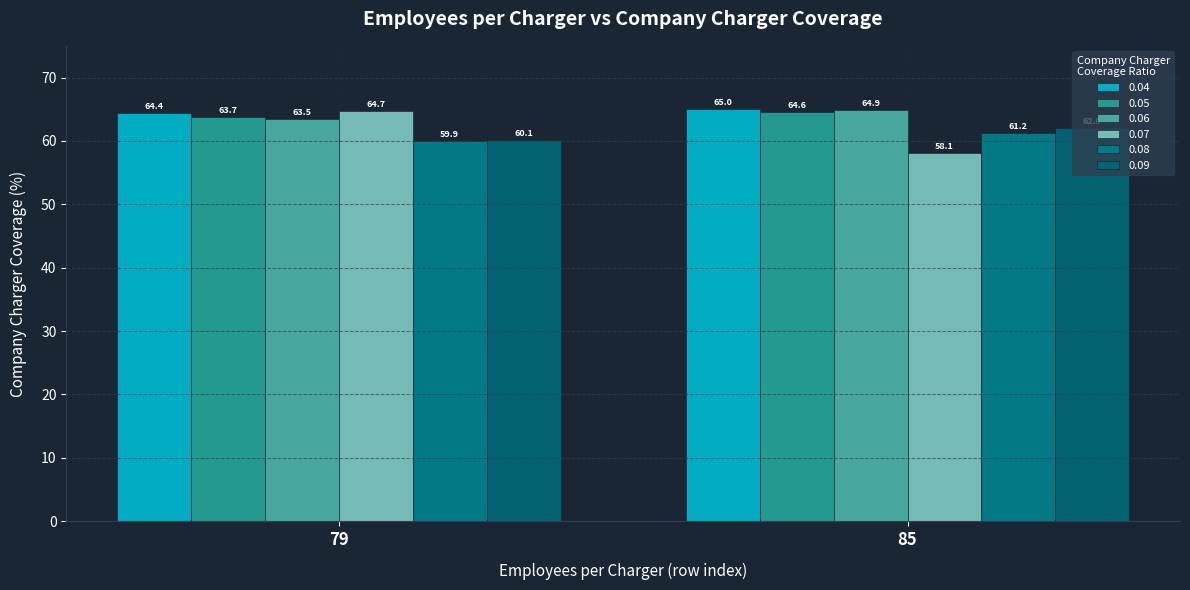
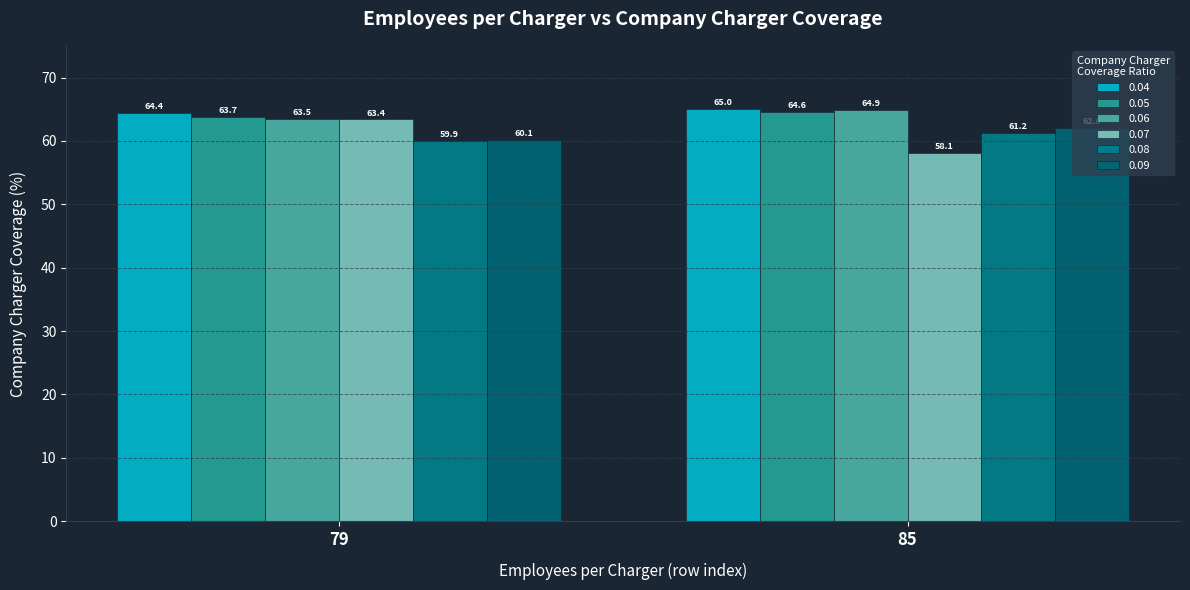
  {
    "0.04": {
      "79": 64.4,
      "85": 65.0
    },
    "0.07": {
-     "79": 64.7,
+     "79": 63.4,
      "85": 58.1
    }
  }
